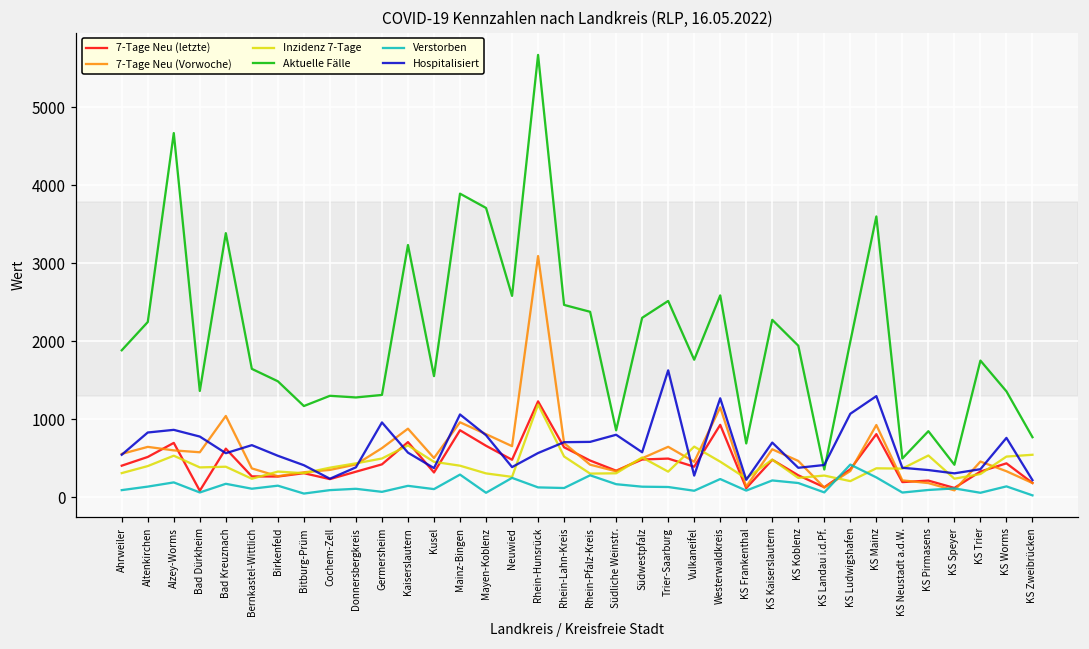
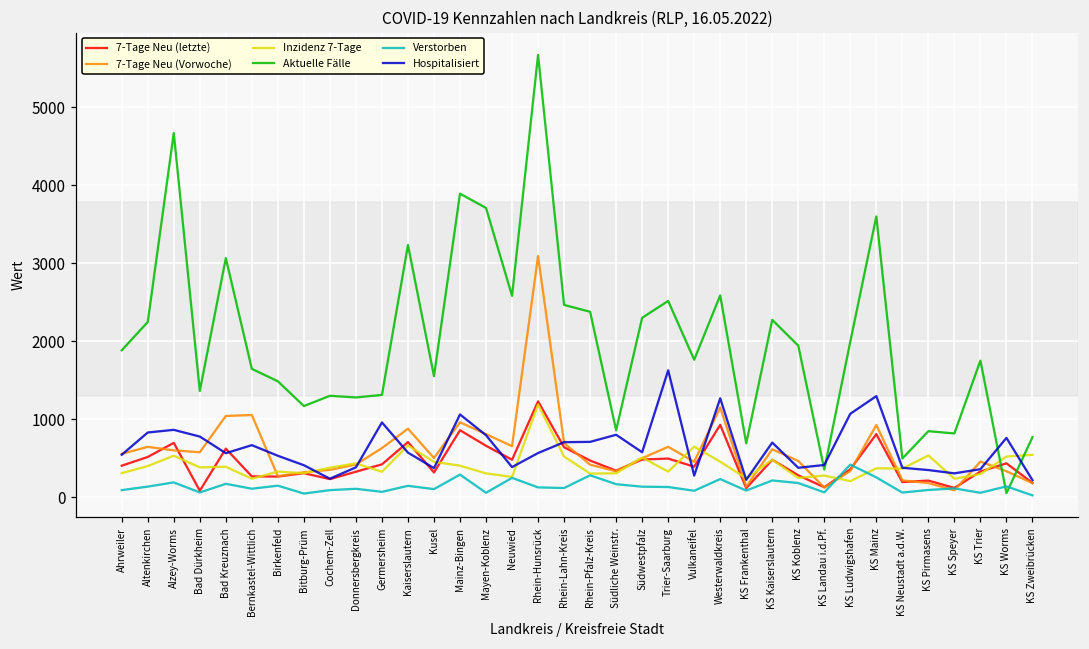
  {
    "7-Tage Neu (letzte)": {
      "Ahrweiler": 400,
      "Altenkirchen": 500,
      "Alzey-Worms": 700,
      "Bad Kreuznach": 600,
      "Donnersbergkreis": 300,
      "Germersheim": 400,
      "Kaiserslautern": 700,
      "Kusel": 300,
      "Mainz-Bingen": 900,
      "Mayen-Koblenz": 700,
      "Neuwied": 500,
      "Rhein-Hunsrück": 1200,
      "Rhein-Lahn-Kreis": 600,
      "Rhein-Pfalz-Kreis": 500,
      "Trier-Saarburg": 500,
      "Vulkaneifel": 400,
      "Westerwaldkreis": 900,
      "KS Mainz": 800,
      "KS Worms": 400
    },
    "7-Tage Neu (Vorwoche)": {
      "Altenkirchen": 600,
      "Alzey-Worms": 600,
      "Bad Dürkheim": 600,
      "Bad Kreuznach": 1000,
-     "Bernkastel-Wittlich": 400,
+     "Bernkastel-Wittlich": 1100,
      "Germersheim": 600,
      "Kaiserslautern": 900,
      "Kusel": 500,
      "Mainz-Bingen": 1000,
      "Neuwied": 700,
      "Rhein-Hunsrück": 3100,
      "Rhein-Pfalz-Kreis": 400,
      "Trier-Saarburg": 600,
      "Vulkaneifel": 500,
      "Westerwaldkreis": 1200,
      "KS Kaiserslautern": 600,
      "KS Koblenz": 500,
      "KS Mainz": 900,
      "KS Trier": 500,
      "KS Worms": 300
    },
    "Inzidenz 7-Tage": {
      "Ahrweiler": 300,
      "Altenkirchen": 400,
      "Alzey-Worms": 500,
      "Bad Dürkheim": 400,
      "Bad Kreuznach": 400,
      "Birkenfeld": 300,
-     "Germersheim": 500,
+     "Germersheim": 300,
      "Kaiserslautern": 700,
      "Kusel": 500,
      "Mainz-Bingen": 400,
      "Mayen-Koblenz": 300,
      "Rhein-Hunsrück": 1200,
      "Rhein-Lahn-Kreis": 500,
      "Trier-Saarburg": 300,
      "Vulkaneifel": 700,
      "Westerwaldkreis": 500,
      "KS Landau i.d.Pf.": 300,
      "KS Ludwigshafen": 200,
      "KS Mainz": 400,
      "KS Pirmasens": 500,
      "KS Speyer": 200,
      "KS Worms": 500,
      "KS Zweibrücken": 500
    },
    "Aktuelle Fälle": {
      "Ahrweiler": 1900,
      "Altenkirchen": 2200,
      "Alzey-Worms": 4700,
      "Bad Dürkheim": 1400,
-     "Bad Kreuznach": 3400,
+     "Bad Kreuznach": 3100,
      "Bernkastel-Wittlich": 1600,
      "Birkenfeld": 1500,
      "Bitburg-Prüm": 1200,
      "Cochem-Zell": 1300,
      "Donnersbergkreis": 1300,
      "Germersheim": 1300,
      "Kaiserslautern": 3200,
      "Kusel": 1600,
      "Mainz-Bingen": 3900,
      "Mayen-Koblenz": 3700,
      "Neuwied": 2600,
      "Rhein-Hunsrück": 5700,
      "Rhein-Lahn-Kreis": 2500,
      "Rhein-Pfalz-Kreis": 2400,
      "Südliche Weinstr.": 900,
      "Südwestpfalz": 2300,
      "Trier-Saarburg": 2500,
      "Vulkaneifel": 1800,
      "Westerwaldkreis": 2600,
      "KS Frankenthal": 700,
      "KS Kaiserslautern": 2300,
      "KS Koblenz": 1900,
      "KS Landau i.d.Pf.": 400,
      "KS Ludwigshafen": 2000,
      "KS Mainz": 3600,
      "KS Neustadt a.d.W.": 500,
      "KS Pirmasens": 800,
-     "KS Speyer": 400,
+     "KS Speyer": 800,
      "KS Trier": 1800,
-     "KS Worms": 1400,
+     "KS Worms": 100,
      "KS Zweibrücken": 800
    },
    "Verstorben": {
      "Ahrweiler": 100,
      "Altenkirchen": 100,
      "Alzey-Worms": 200,
      "Bad Kreuznach": 200,
      "Bernkastel-Wittlich": 100,
      "Birkenfeld": 200,
      "Bitburg-Prüm": 100,
      "Cochem-Zell": 100,
      "Donnersbergkreis": 100,
      "Germersheim": 100,
      "Kaiserslautern": 100,
      "Kusel": 100,
      "Mainz-Bingen": 300,
      "Mayen-Koblenz": 100,
      "Rhein-Hunsrück": 100,
      "Rhein-Lahn-Kreis": 100,
      "Südliche Weinstr.": 200,
      "Südwestpfalz": 100,
      "Trier-Saarburg": 100,
      "Vulkaneifel": 100,
      "Westerwaldkreis": 200,
      "KS Kaiserslautern": 200,
      "KS Koblenz": 200,
      "KS Landau i.d.Pf.": 100,
      "KS Ludwigshafen": 400,
      "KS Mainz": 300,
      "KS Neustadt a.d.W.": 100,
      "KS Pirmasens": 100,
      "KS Trier": 100,
      "KS Worms": 100,
      "KS Zweibrücken": 0
    },
    "Hospitalisiert": {
      "Altenkirchen": 800,
      "Alzey-Worms": 900,
      "Bad Dürkheim": 800,
      "Bad Kreuznach": 600,
      "Bernkastel-Wittlich": 700,
      "Birkenfeld": 500,
      "Bitburg-Prüm": 400,
      "Germersheim": 1000,
      "Kaiserslautern": 600,
      "Kusel": 400,
      "Mainz-Bingen": 1100,
      "Neuwied": 400,
      "Rhein-Hunsrück": 600,
      "Rhein-Pfalz-Kreis": 700,
      "Südliche Weinstr.": 800,
      "Südwestpfalz": 600,
      "Trier-Saarburg": 1600,
      "Vulkaneifel": 300,
      "Westerwaldkreis": 1300,
      "KS Kaiserslautern": 700,
      "KS Koblenz": 400,
      "KS Landau i.d.Pf.": 400,
      "KS Ludwigshafen": 1100,
      "KS Mainz": 1300,
      "KS Pirmasens": 400,
      "KS Speyer": 300,
      "KS Worms": 800
    }
  }
